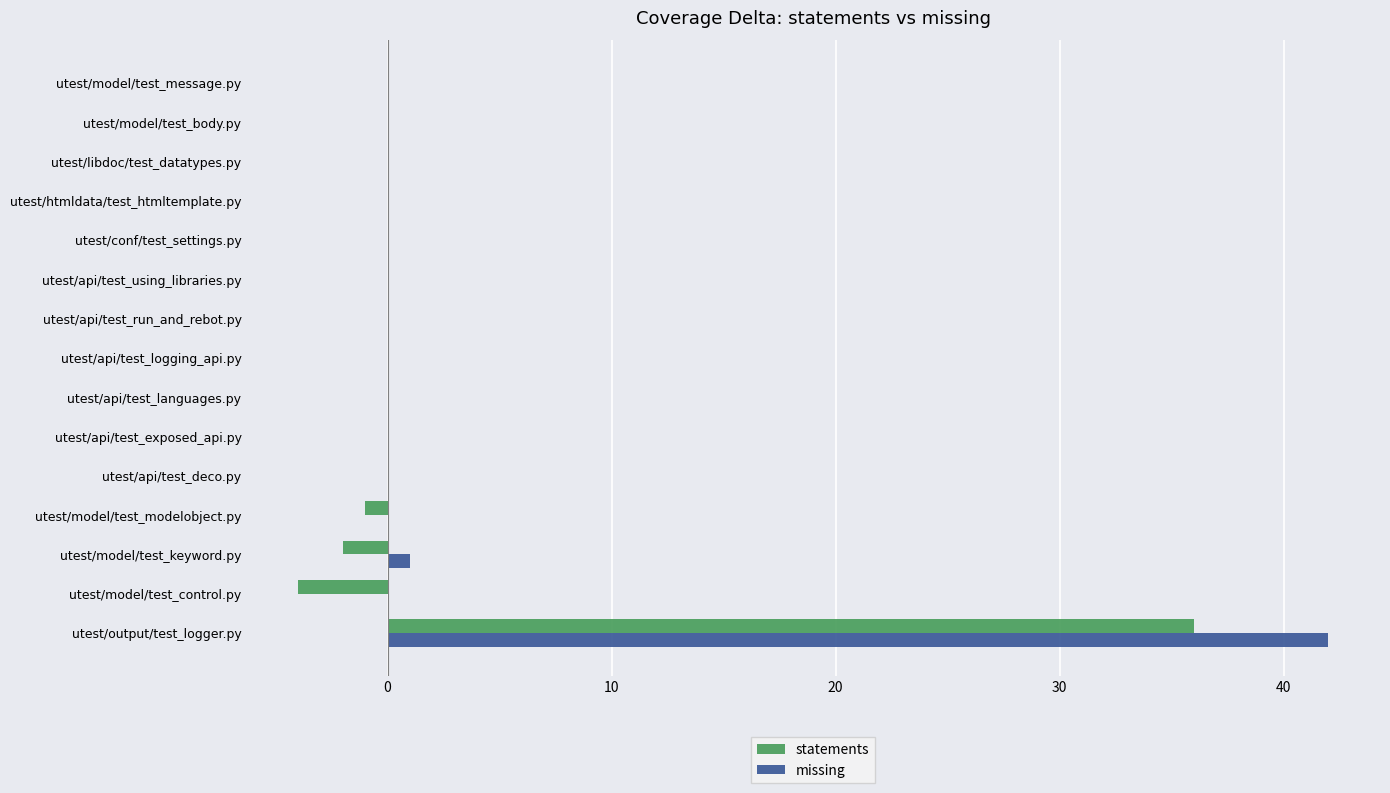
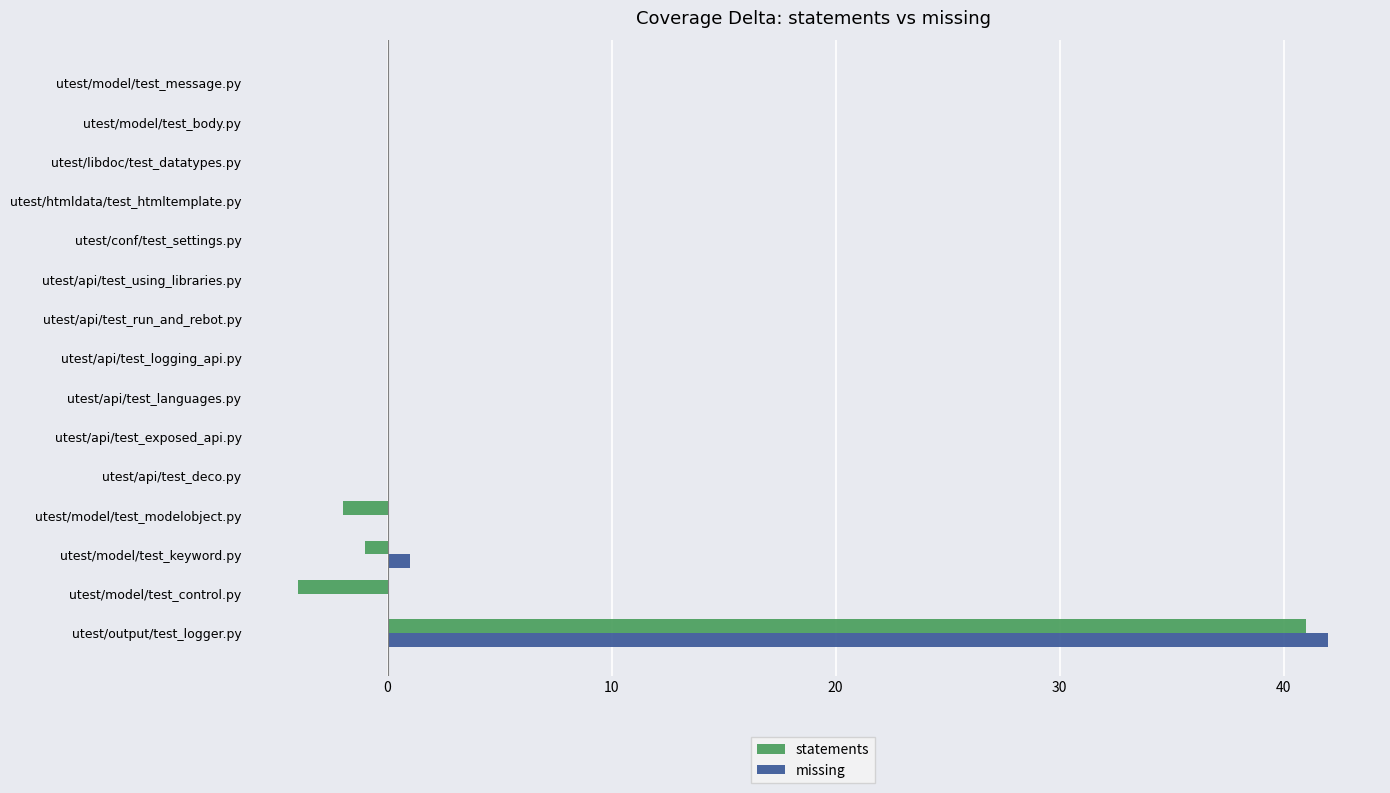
  {
    "statements": {
      "utest/model/test_message.py": 0,
      "utest/model/test_body.py": 0,
      "utest/libdoc/test_datatypes.py": 0,
      "utest/htmldata/test_htmltemplate.py": 0,
      "utest/conf/test_settings.py": 0,
      "utest/api/test_using_libraries.py": 0,
      "utest/api/test_run_and_rebot.py": 0,
      "utest/api/test_logging_api.py": 0,
      "utest/api/test_languages.py": 0,
      "utest/api/test_exposed_api.py": 0,
      "utest/api/test_deco.py": 0,
-     "utest/model/test_modelobject.py": -1,
-     "utest/model/test_keyword.py": -2,
+     "utest/model/test_modelobject.py": -2,
+     "utest/model/test_keyword.py": -1,
      "utest/model/test_control.py": -4,
-     "utest/output/test_logger.py": 36
+     "utest/output/test_logger.py": 41
    },
    "missing": {
      "utest/model/test_message.py": 0,
      "utest/model/test_body.py": 0,
      "utest/libdoc/test_datatypes.py": 0,
      "utest/htmldata/test_htmltemplate.py": 0,
      "utest/conf/test_settings.py": 0,
      "utest/api/test_using_libraries.py": 0,
      "utest/api/test_run_and_rebot.py": 0,
      "utest/api/test_logging_api.py": 0,
      "utest/api/test_languages.py": 0,
      "utest/api/test_exposed_api.py": 0,
      "utest/api/test_deco.py": 0,
      "utest/model/test_modelobject.py": 0,
      "utest/model/test_keyword.py": 1,
      "utest/model/test_control.py": 0,
      "utest/output/test_logger.py": 42
    }
  }
